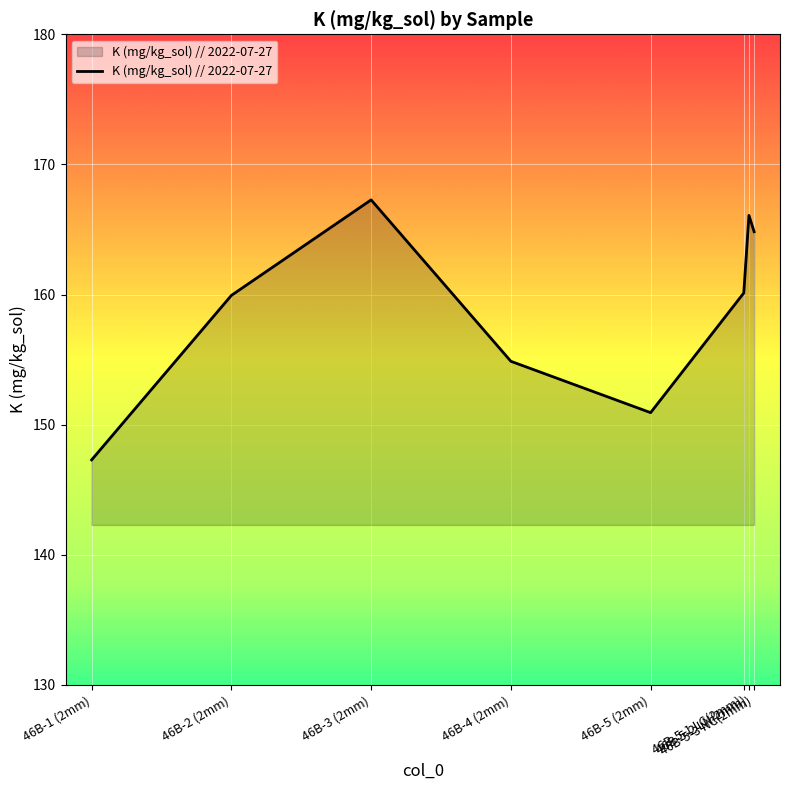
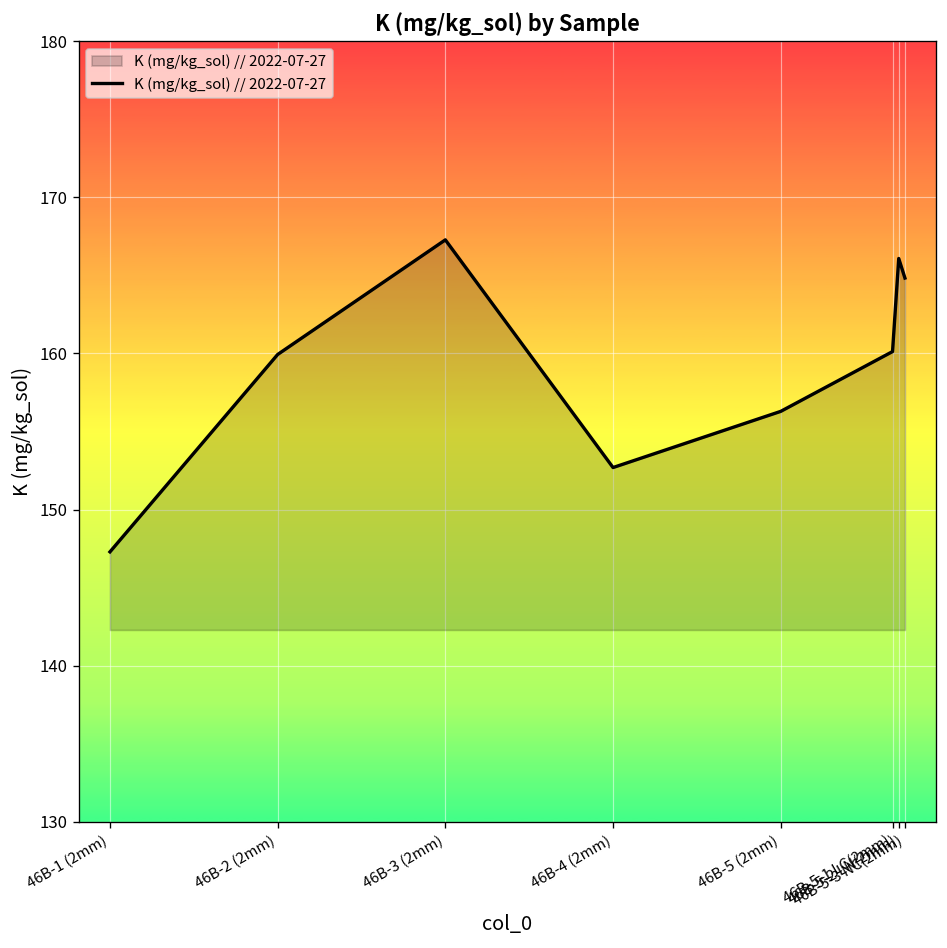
  {
    "46B-1 (2mm)": 147.3,
    "46B-2 (2mm)": 159.9,
    "46B-3 (2mm)": 167.3,
-   "46B-4 (2mm)": 154.9,
-   "46B-5 (2mm)": 150.9,
+   "46B-4 (2mm)": 152.7,
+   "46B-5 (2mm)": 156.3,
    "46B-5-1 LC(2mm)": 160.1,
    "46B-5-2 LN(2mm)": 166.1,
    "46B-5-3 NC(2mm)": 164.8
  }
